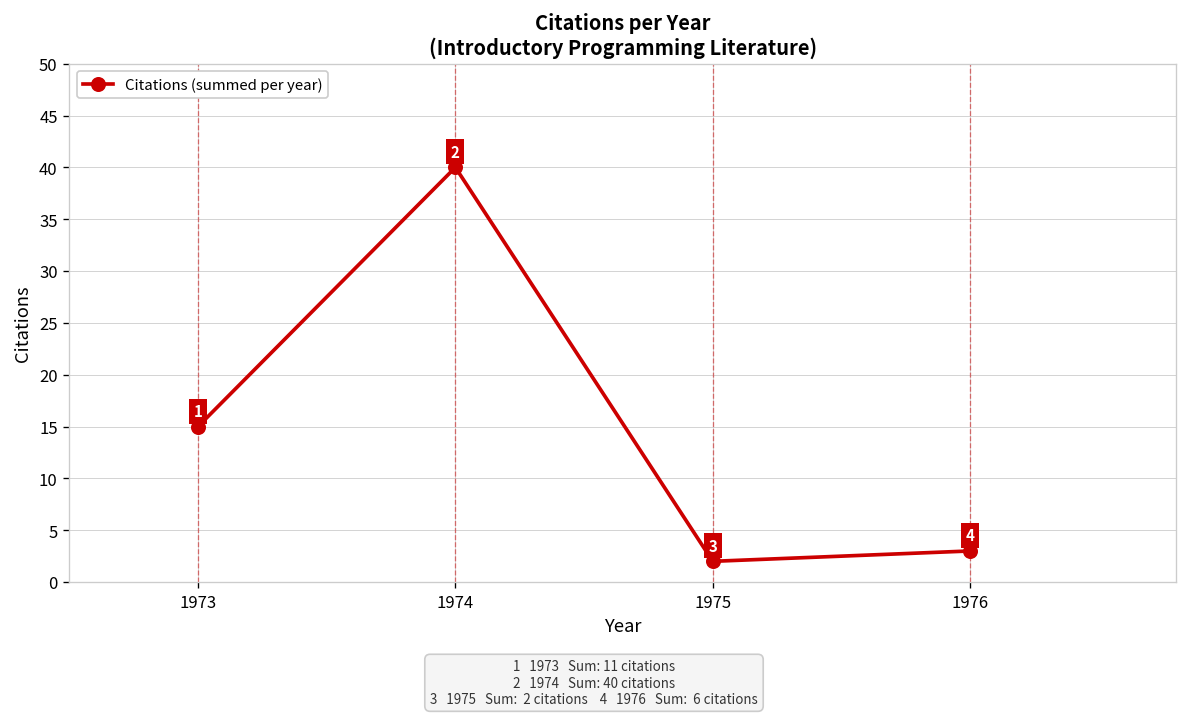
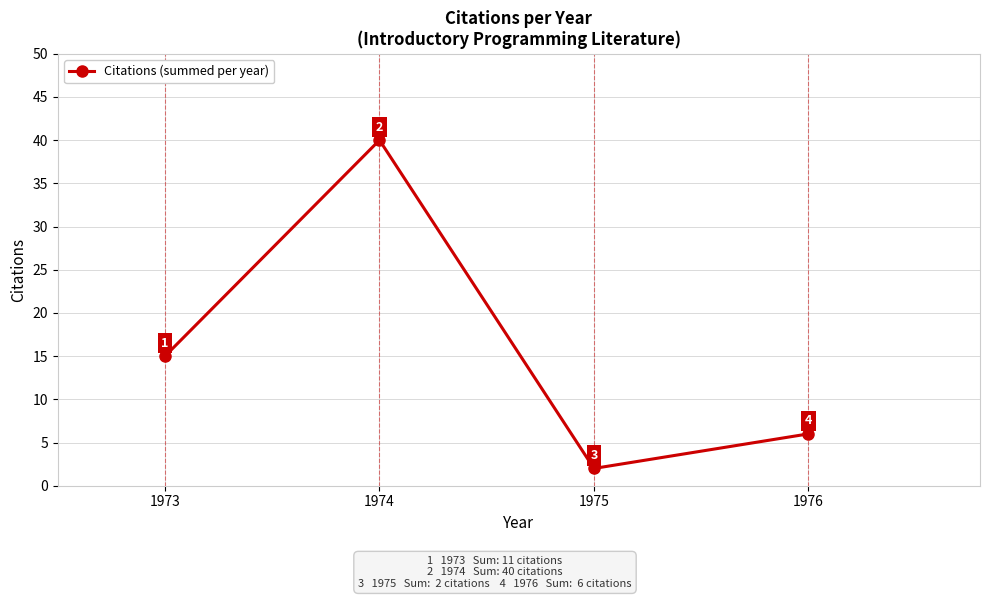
  {
-   "1976": 3
+   "1976": 6
  }
